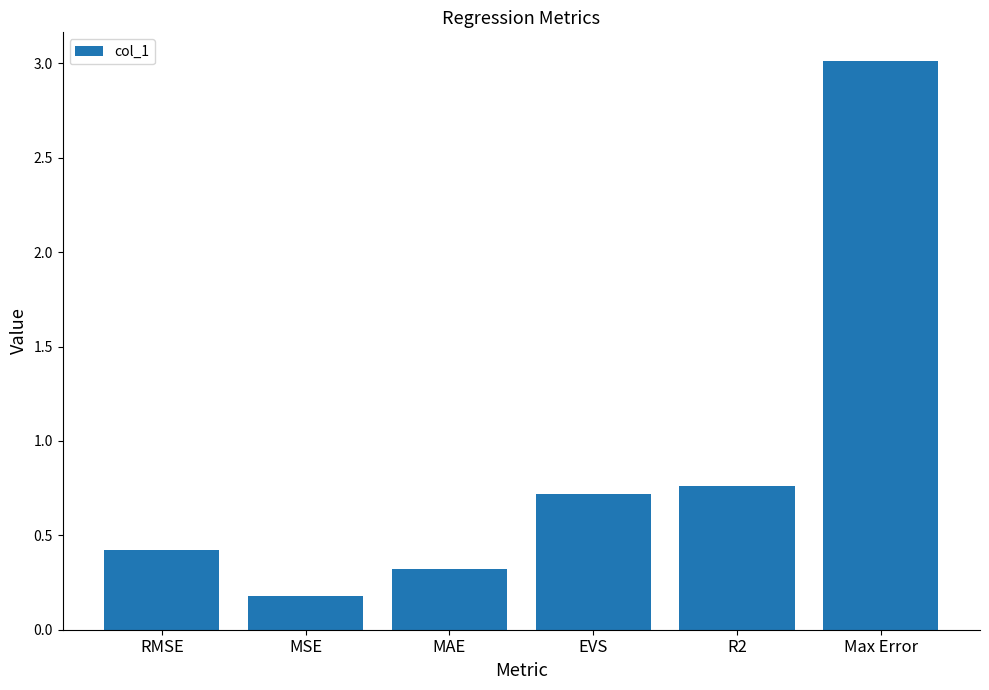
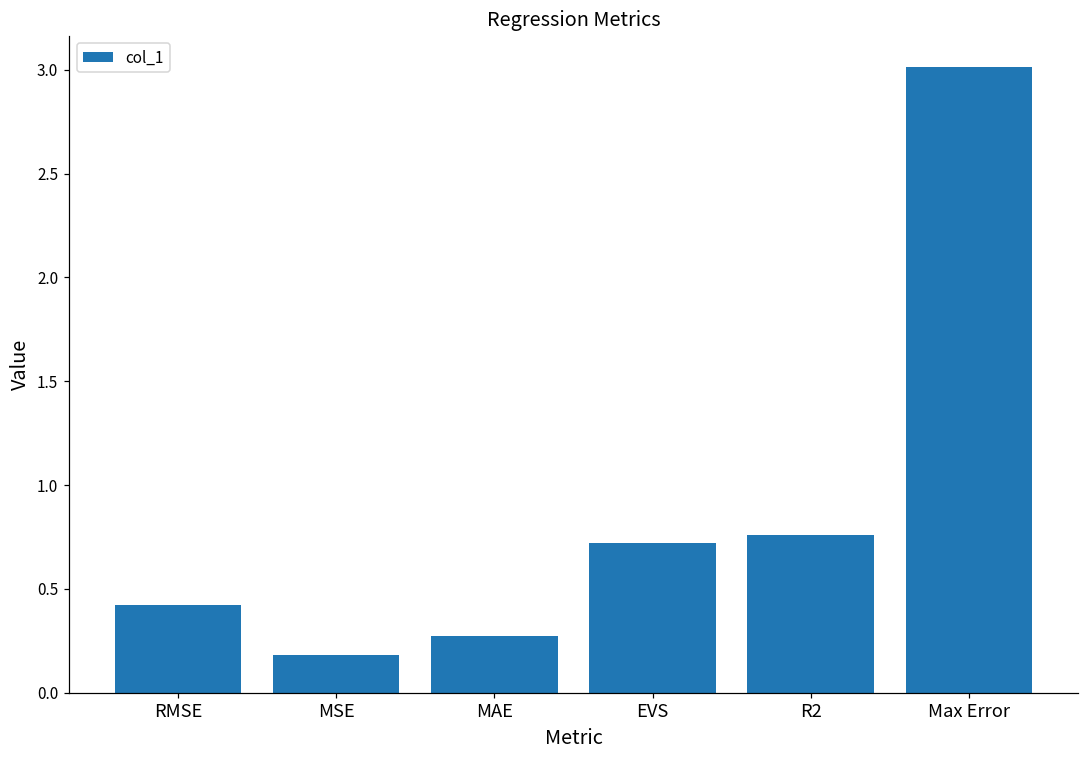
  {
    "RMSE": 0.42,
    "MSE": 0.18,
-   "MAE": 0.32,
+   "MAE": 0.28,
    "EVS": 0.72,
    "R2": 0.76,
    "Max Error": 3.01
  }
